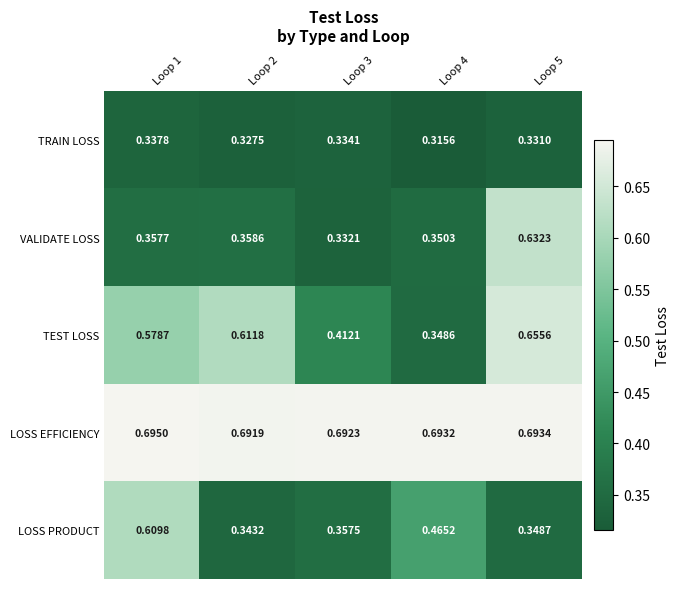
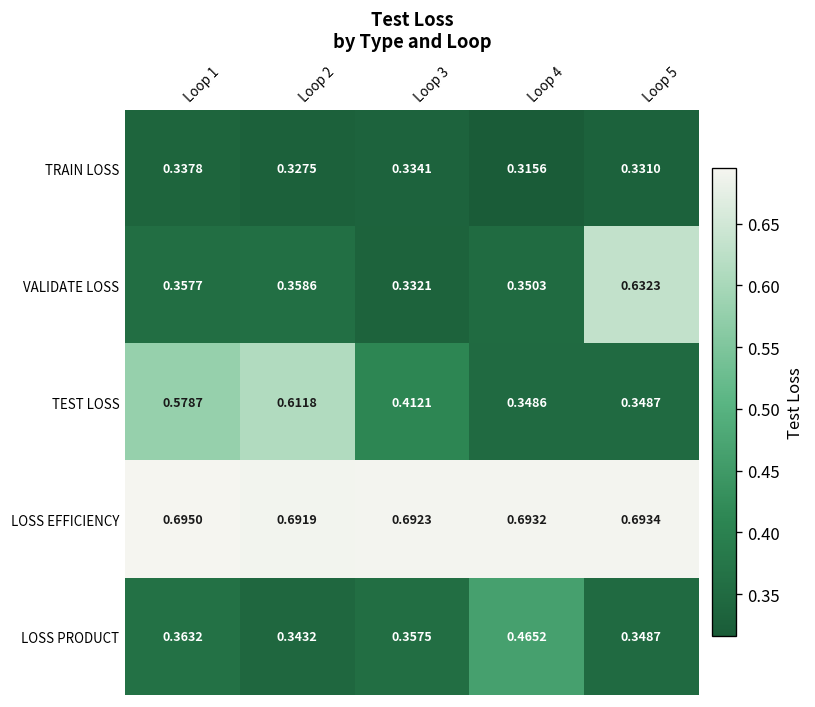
  {
    "TRAIN LOSS": {
      "Loop 1": 0.3378,
      "Loop 2": 0.3275,
      "Loop 3": 0.3341,
      "Loop 4": 0.3156,
      "Loop 5": 0.3310
    },
    "VALIDATE LOSS": {
      "Loop 1": 0.3577,
      "Loop 2": 0.3586,
      "Loop 3": 0.3321,
      "Loop 4": 0.3503,
      "Loop 5": 0.6323
    },
    "TEST LOSS": {
      "Loop 1": 0.5787,
      "Loop 2": 0.6118,
      "Loop 3": 0.4121,
      "Loop 4": 0.3486,
-     "Loop 5": 0.6556
+     "Loop 5": 0.3487
    },
    "LOSS EFFICIENCY": {
      "Loop 1": 0.6950,
      "Loop 2": 0.6919,
      "Loop 3": 0.6923,
      "Loop 4": 0.6932,
      "Loop 5": 0.6934
    },
    "LOSS PRODUCT": {
-     "Loop 1": 0.6098,
+     "Loop 1": 0.3632,
      "Loop 2": 0.3432,
      "Loop 3": 0.3575,
      "Loop 4": 0.4652,
      "Loop 5": 0.3487
    }
  }
